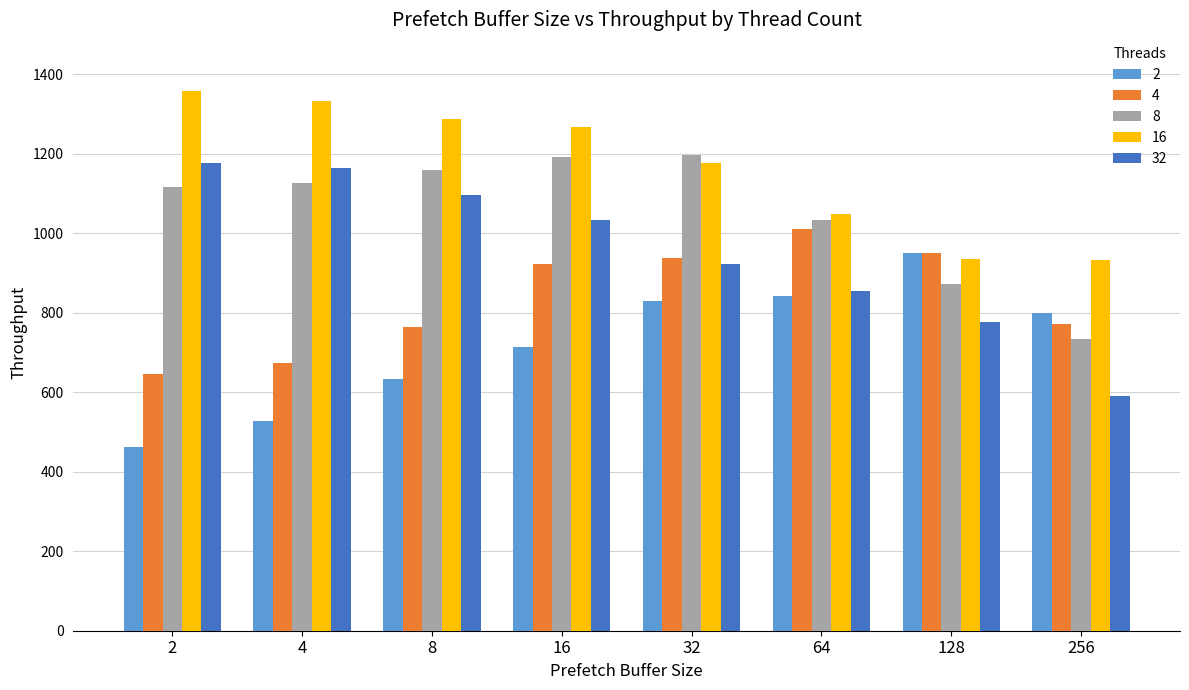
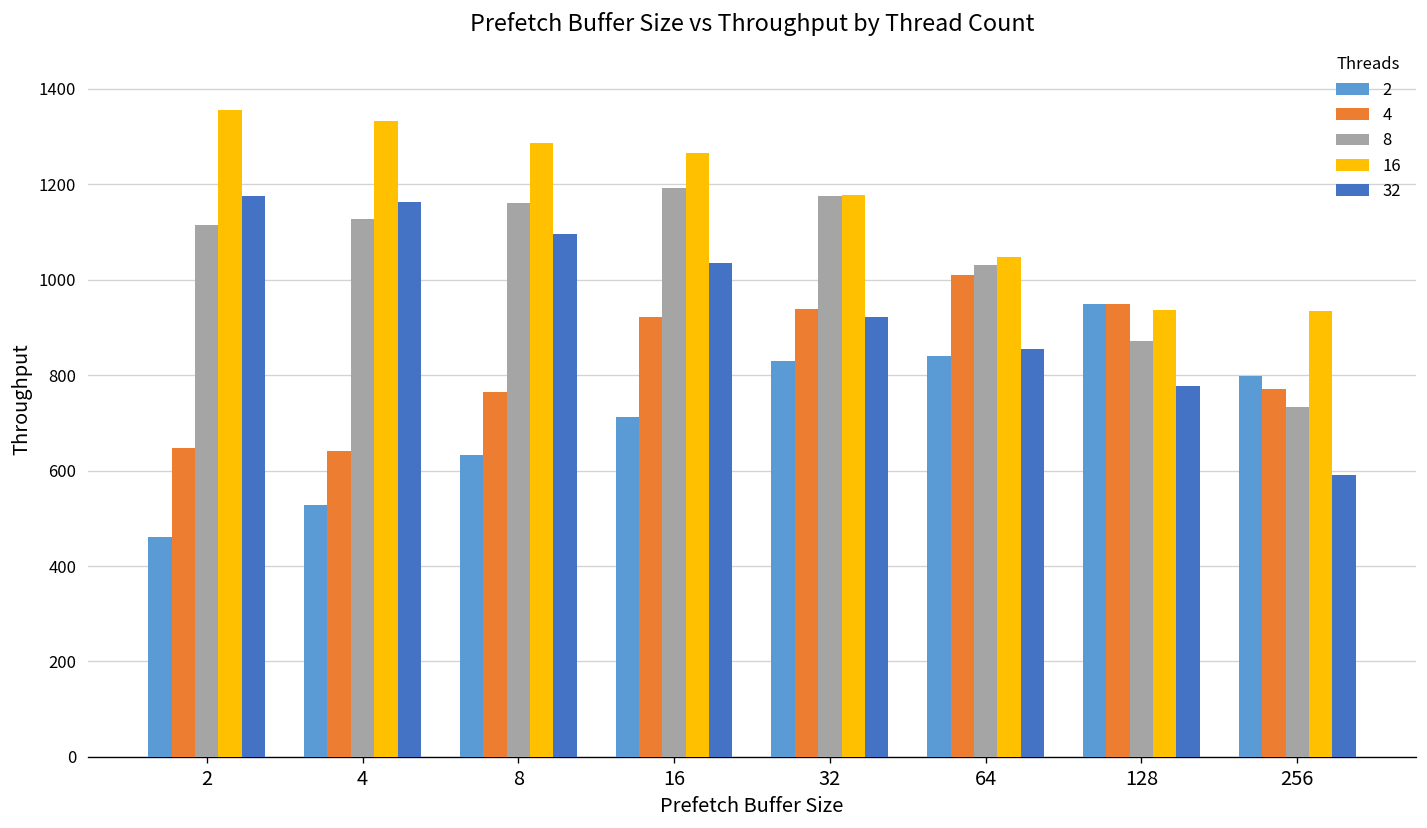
  {
    "4": {
      "2": 650,
-     "4": 670,
+     "4": 640,
      "8": 760,
      "16": 920,
      "32": 940,
      "64": 1010,
      "128": 950,
      "256": 770
    },
    "8": {
      "2": 1120,
      "4": 1130,
      "8": 1160,
      "16": 1190,
-     "32": 1200,
+     "32": 1170,
      "64": 1030,
      "128": 870,
      "256": 730
    },
    "16": {
      "2": 1360,
      "4": 1330,
      "8": 1290,
      "16": 1270,
      "32": 1180,
      "64": 1050,
      "128": 940,
      "256": 930
    }
  }
